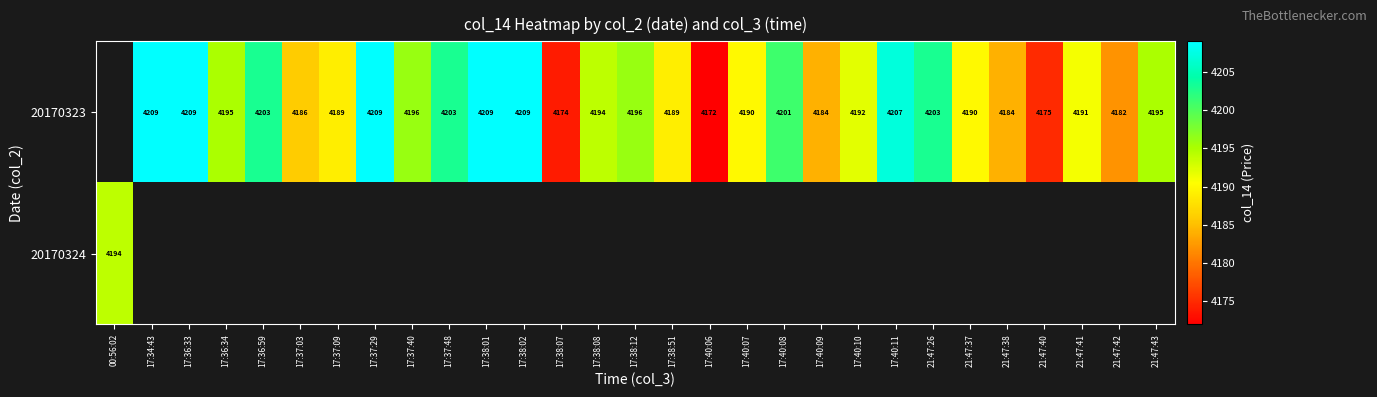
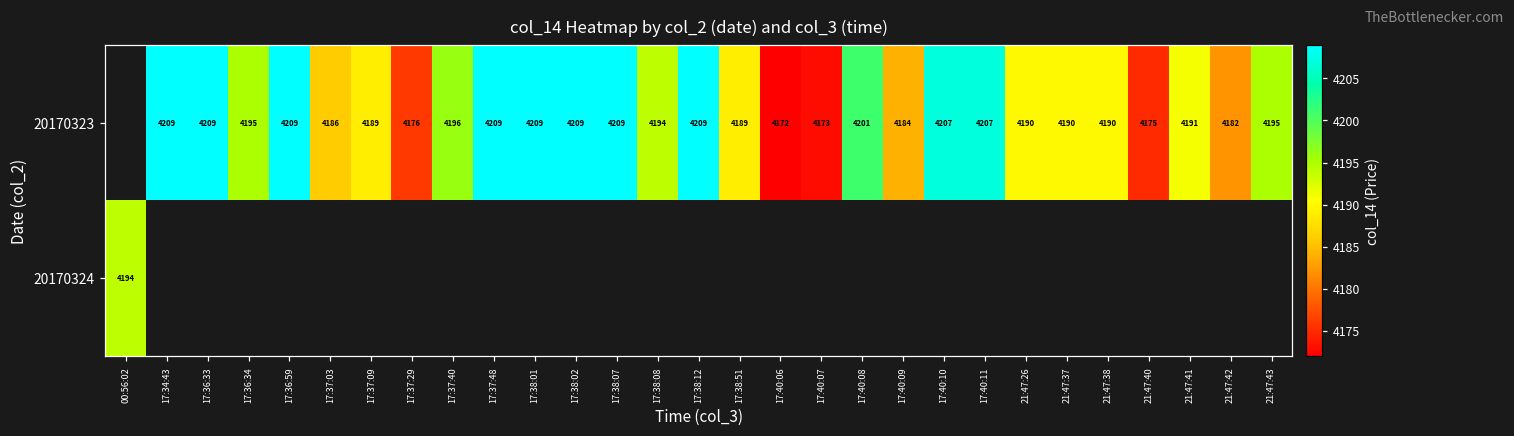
  {
    "20170323": {
      "17:34:43": 4209,
      "17:36:33": 4209,
      "17:36:34": 4195,
-     "17:36:59": 4203,
+     "17:36:59": 4209,
      "17:37:03": 4186,
      "17:37:09": 4189,
-     "17:37:29": 4209,
+     "17:37:29": 4176,
      "17:37:40": 4196,
-     "17:37:48": 4203,
+     "17:37:48": 4209,
      "17:38:01": 4209,
      "17:38:02": 4209,
-     "17:38:07": 4174,
+     "17:38:07": 4209,
      "17:38:08": 4194,
-     "17:38:12": 4196,
+     "17:38:12": 4209,
      "17:38:51": 4189,
      "17:40:06": 4172,
-     "17:40:07": 4190,
+     "17:40:07": 4173,
      "17:40:08": 4201,
      "17:40:09": 4184,
-     "17:40:10": 4192,
+     "17:40:10": 4207,
      "17:40:11": 4207,
-     "21:47:26": 4203,
+     "21:47:26": 4190,
      "21:47:37": 4190,
-     "21:47:38": 4184,
+     "21:47:38": 4190,
      "21:47:40": 4175,
      "21:47:41": 4191,
      "21:47:42": 4182,
      "21:47:43": 4195
    },
    "20170324": {
      "00:56:02": 4194
    }
  }
